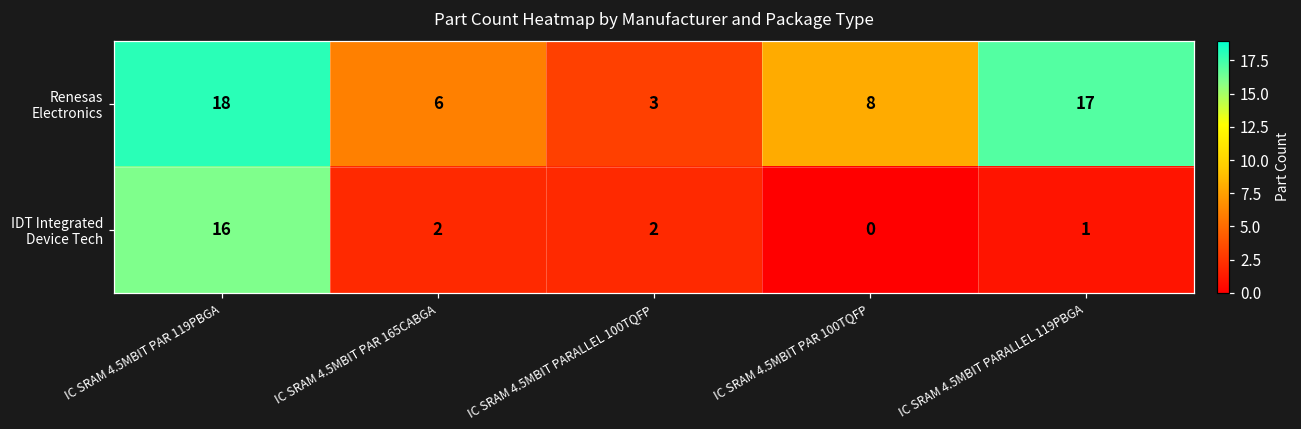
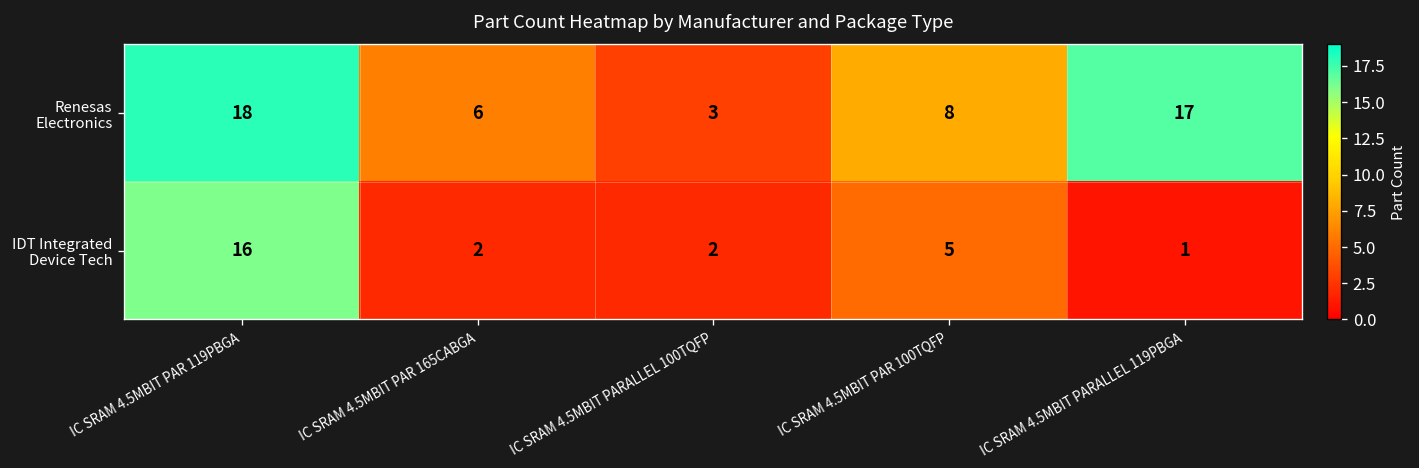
  {
    "Renesas Electronics": {
      "IC SRAM 4.5MBIT PAR 119PBGA": 18,
      "IC SRAM 4.5MBIT PAR 165CABGA": 6,
      "IC SRAM 4.5MBIT PARALLEL 100TQFP": 3,
      "IC SRAM 4.5MBIT PAR 100TQFP": 8,
      "IC SRAM 4.5MBIT PARALLEL 119PBGA": 17
    },
    "IDT Integrated Device Tech": {
      "IC SRAM 4.5MBIT PAR 119PBGA": 16,
      "IC SRAM 4.5MBIT PAR 165CABGA": 2,
      "IC SRAM 4.5MBIT PARALLEL 100TQFP": 2,
-     "IC SRAM 4.5MBIT PAR 100TQFP": 0,
+     "IC SRAM 4.5MBIT PAR 100TQFP": 5,
      "IC SRAM 4.5MBIT PARALLEL 119PBGA": 1
    }
  }
